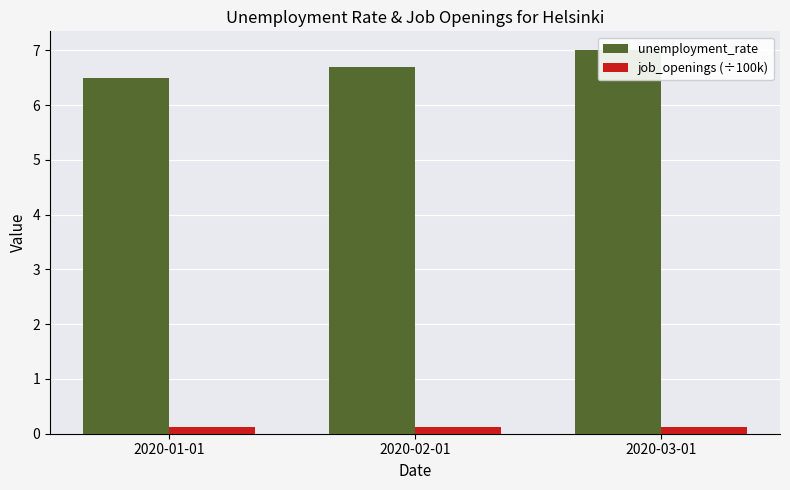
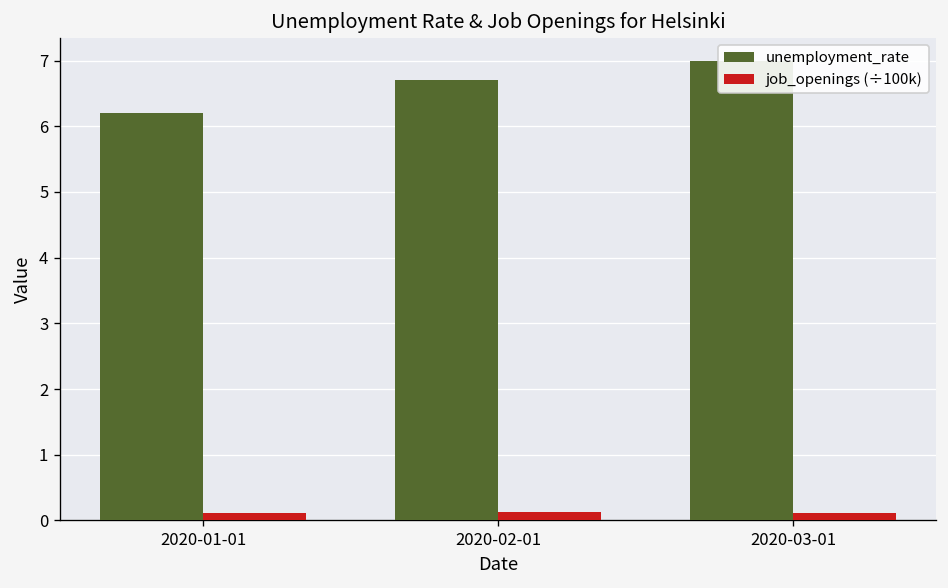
  {
    "unemployment_rate": {
-     "2020-01-01": 6.5,
+     "2020-01-01": 6.2,
      "2020-02-01": 6.7
    },
    "job_openings (÷100k)": {
      "2020-01-01": 0.1,
      "2020-02-01": 0.1,
      "2020-03-01": 0.1
    }
  }
